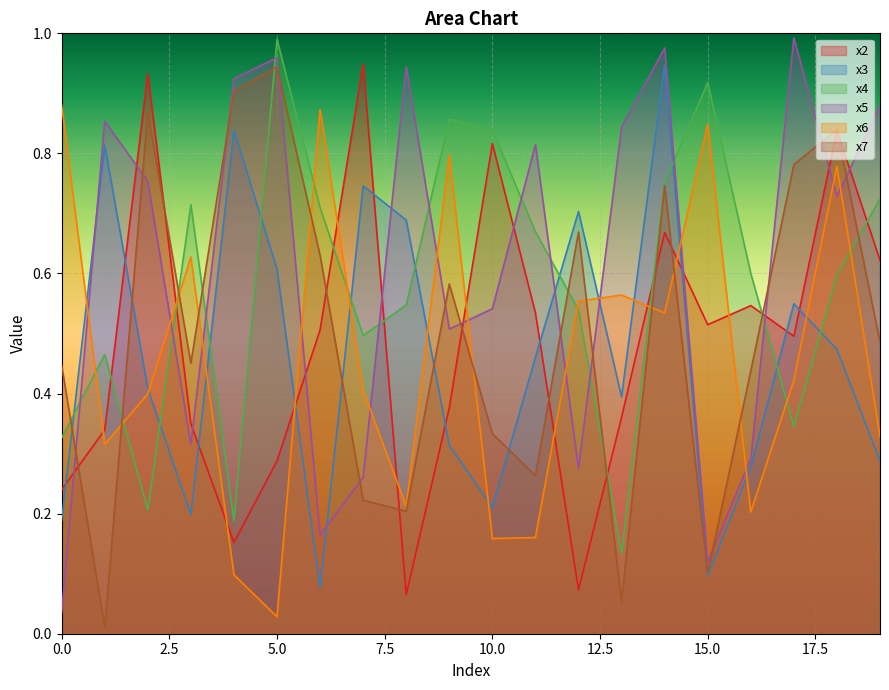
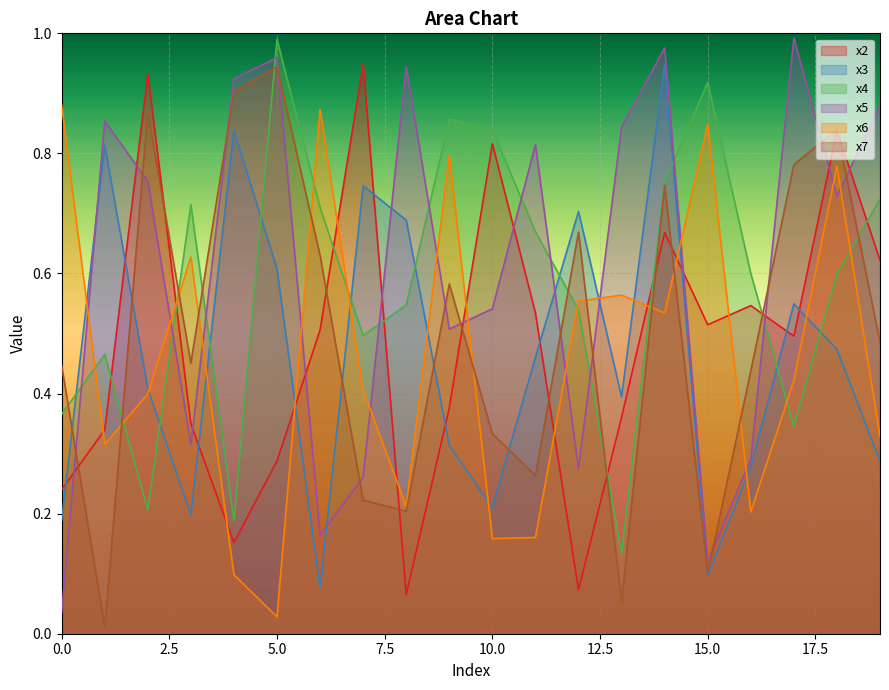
  {
    "x4": {
-     "0.0": 0.33,
+     "0.0": 0.37,
      "5.0": 0.99,
      "10.0": 0.84,
      "15.0": 0.92
    }
  }
